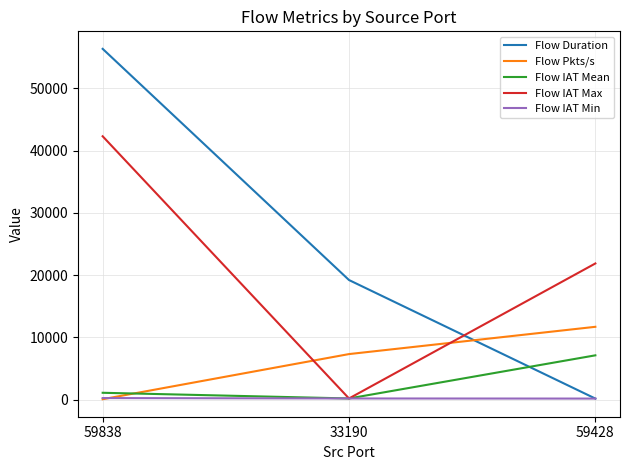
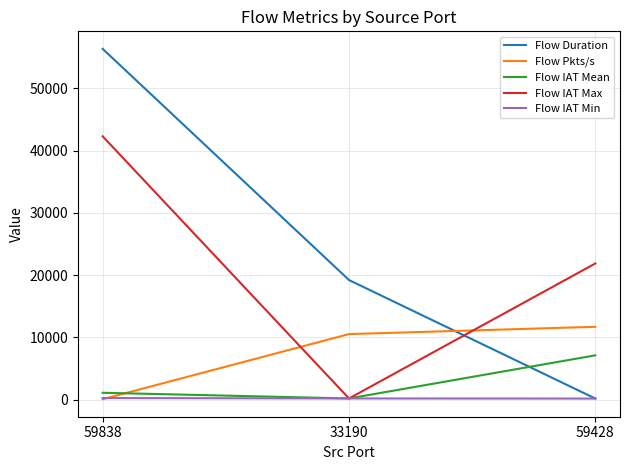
  {
    "Flow Duration": {
      "59838": 56000,
      "33190": 19000
    },
    "Flow Pkts/s": {
-     "33190": 7000,
+     "33190": 11000,
      "59428": 12000
    },
    "Flow IAT Mean": {
      "59838": 1000,
      "59428": 7000
    },
    "Flow IAT Max": {
      "59838": 42000,
      "59428": 22000
    }
  }
